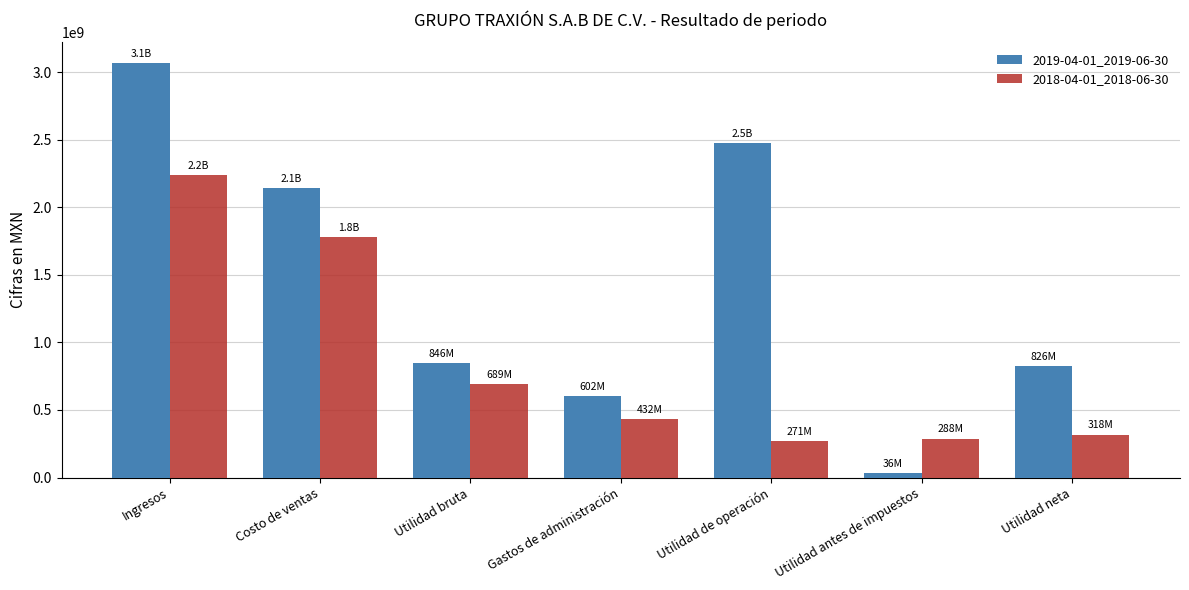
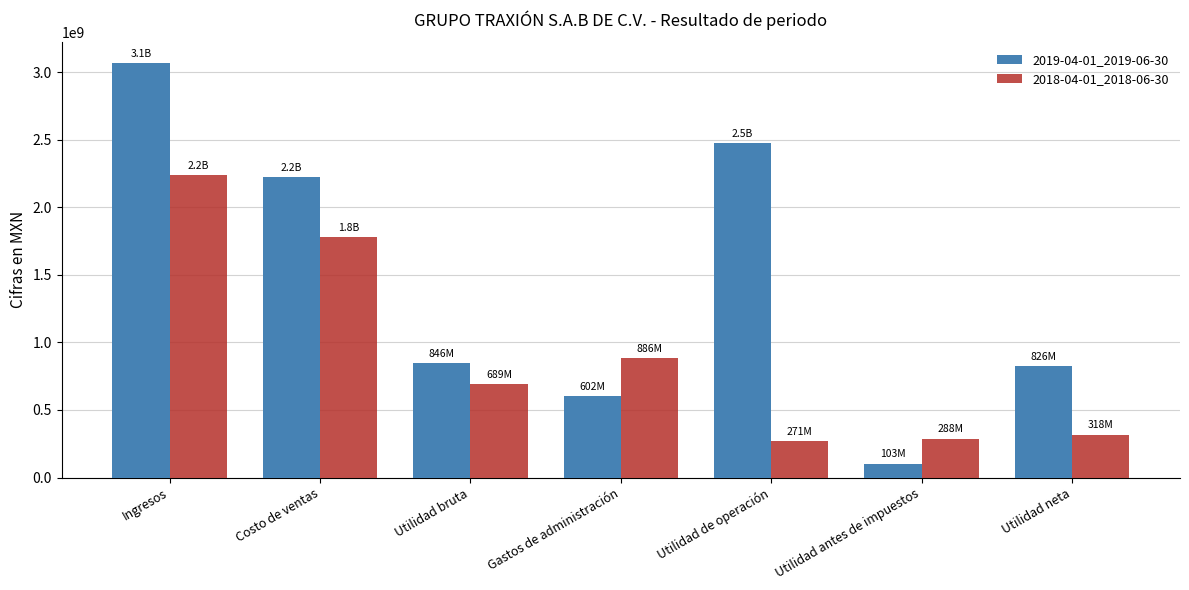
  {
    "2019-04-01_2019-06-30": {
      "Ingresos": "3.1B",
-     "Costo de ventas": "2.1B",
+     "Costo de ventas": "2.2B",
      "Utilidad bruta": "846M",
      "Gastos de administración": "602M",
      "Utilidad de operación": "2.5B",
-     "Utilidad antes de impuestos": "36M",
+     "Utilidad antes de impuestos": "103M",
      "Utilidad neta": "826M"
    },
    "2018-04-01_2018-06-30": {
      "Ingresos": "2.2B",
      "Costo de ventas": "1.8B",
      "Utilidad bruta": "689M",
-     "Gastos de administración": "432M",
+     "Gastos de administración": "886M",
      "Utilidad de operación": "271M",
      "Utilidad antes de impuestos": "288M",
      "Utilidad neta": "318M"
    }
  }
